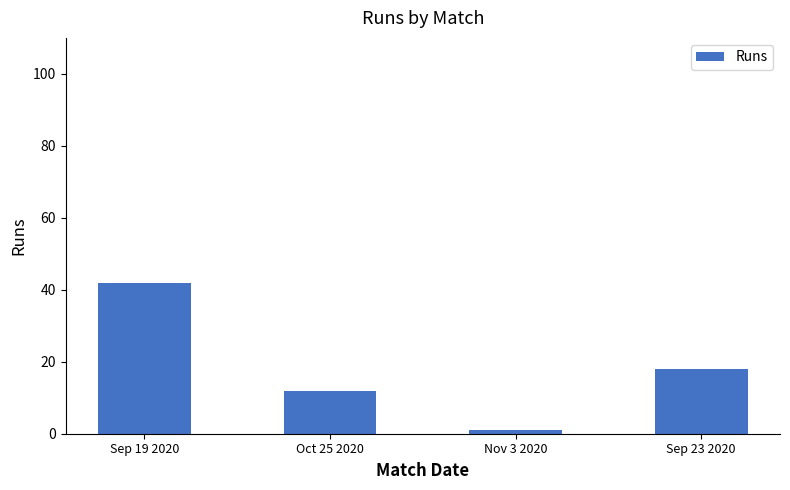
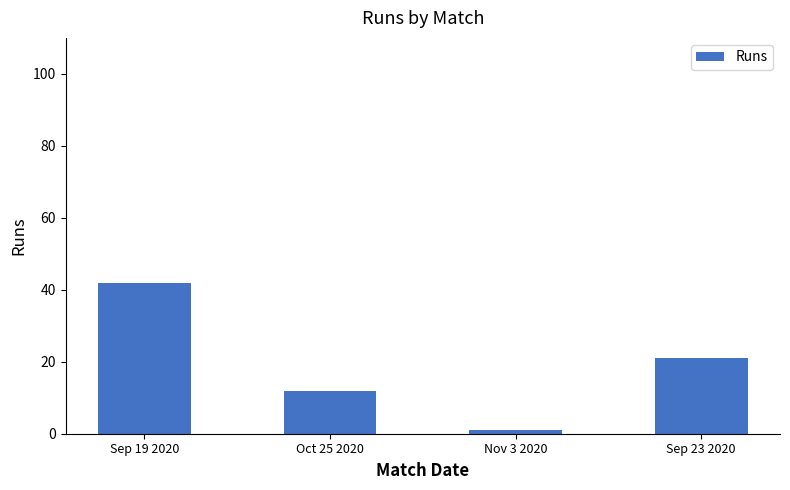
  {
    "Sep 19 2020": 42,
    "Oct 25 2020": 12,
    "Nov 3 2020": 1,
-   "Sep 23 2020": 18
+   "Sep 23 2020": 21
  }
